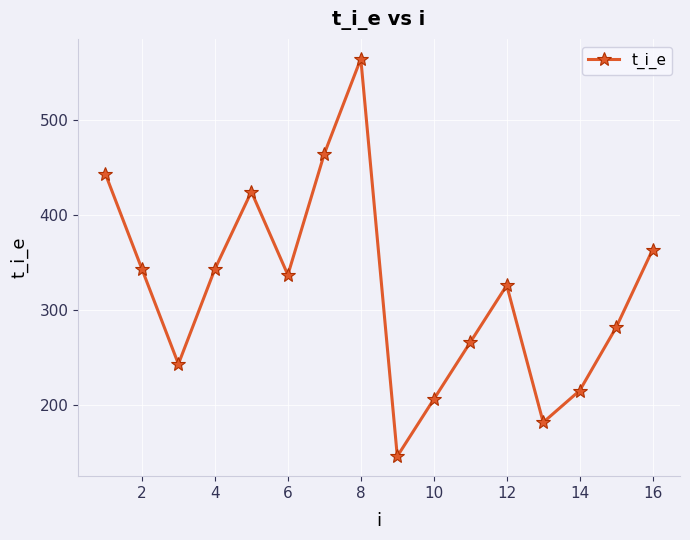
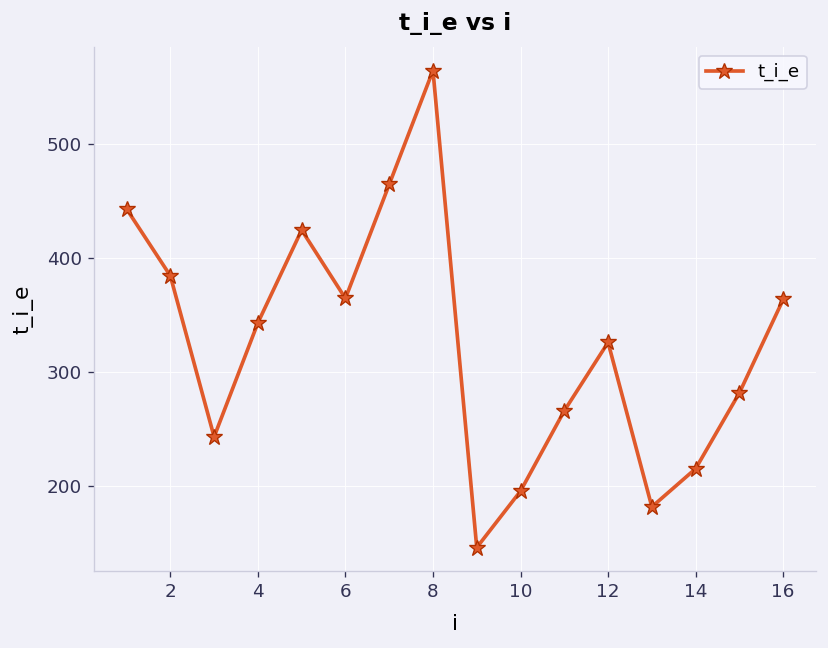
  {
-   "2": 340,
+   "2": 380,
    "4": 340,
-   "6": 340,
+   "6": 360,
    "8": 560,
-   "10": 210,
+   "10": 200,
    "12": 330,
    "14": 210,
    "16": 360
  }
